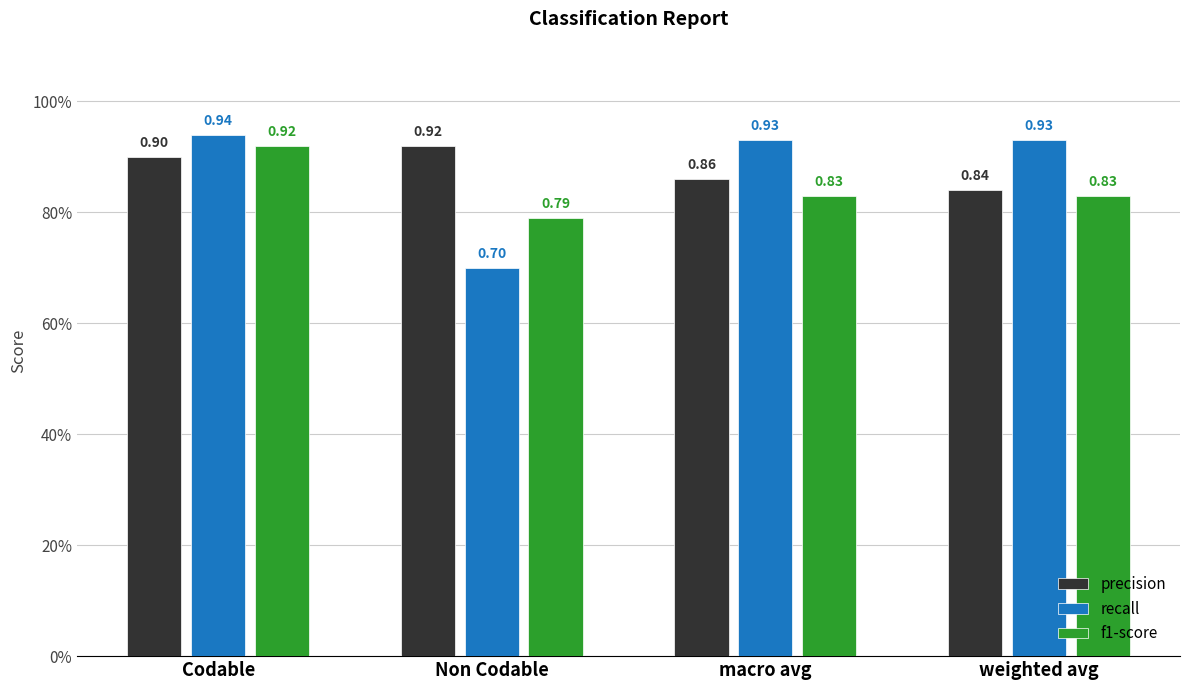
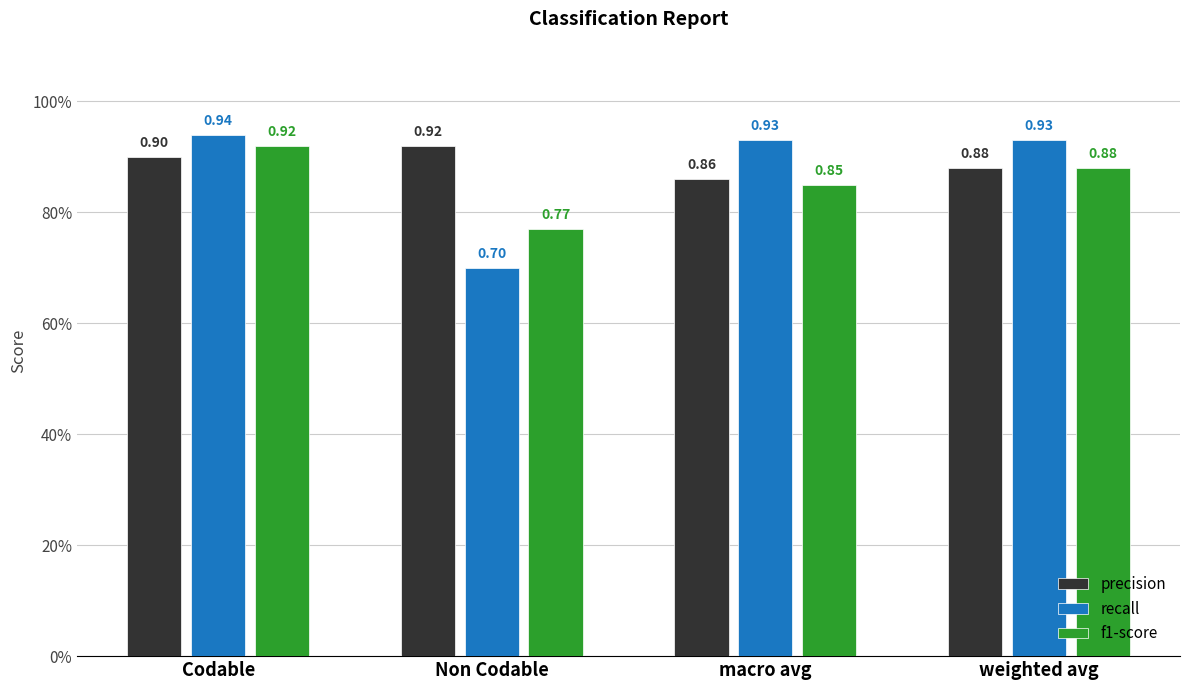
  {
    "precision": {
      "Codable": 0.90,
      "Non Codable": 0.92,
      "macro avg": 0.86,
-     "weighted avg": 0.84
+     "weighted avg": 0.88
    },
    "recall": {
      "Codable": 0.94,
      "Non Codable": 0.70,
      "macro avg": 0.93,
      "weighted avg": 0.93
    },
    "f1-score": {
      "Codable": 0.92,
-     "Non Codable": 0.79,
-     "macro avg": 0.83,
-     "weighted avg": 0.83
+     "Non Codable": 0.77,
+     "macro avg": 0.85,
+     "weighted avg": 0.88
    }
  }
